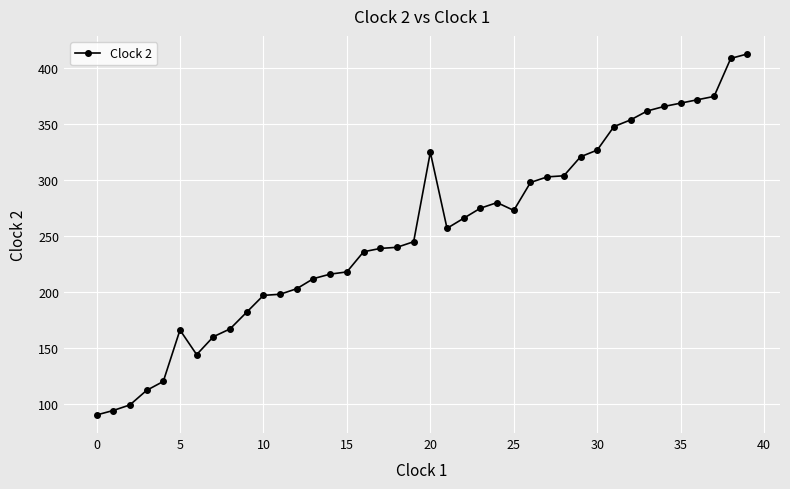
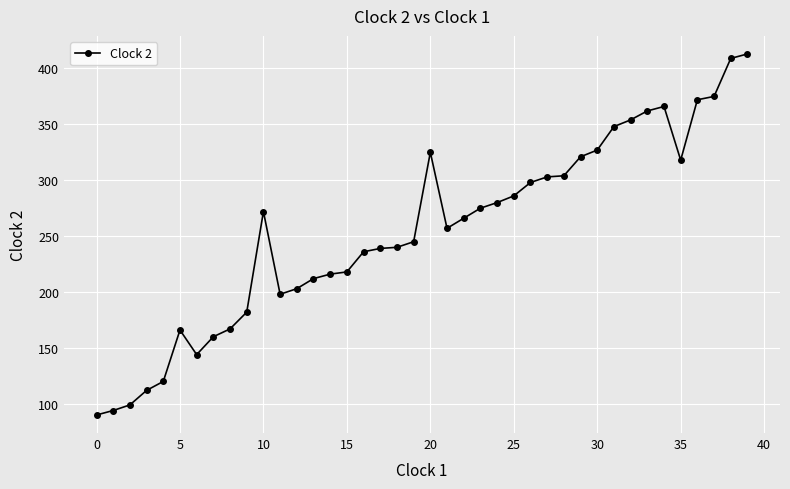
  {
    "0": 90,
    "5": 166,
-   "10": 197,
+   "10": 272,
    "15": 218,
    "20": 325,
-   "25": 273,
+   "25": 286,
    "30": 327,
-   "35": 369
+   "35": 318
  }
